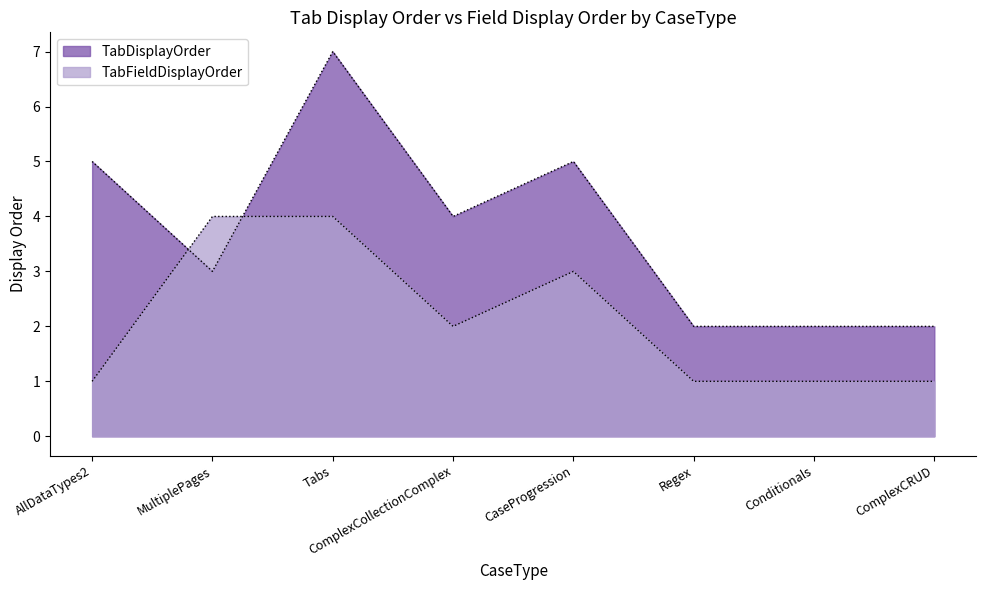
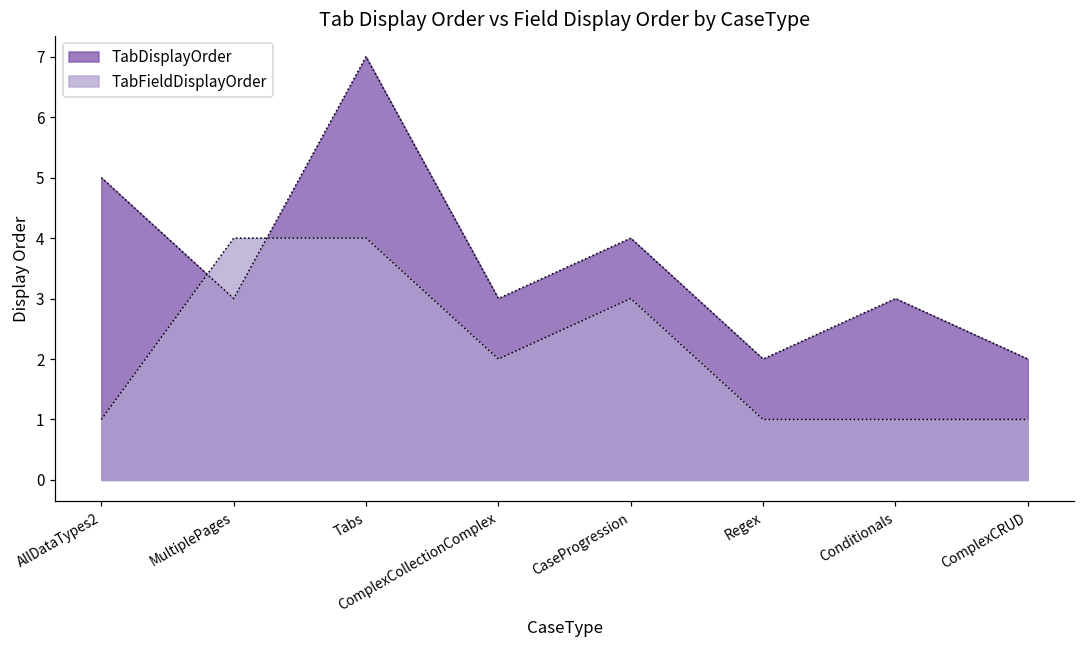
  {
    "TabDisplayOrder": {
      "AllDataTypes2": 5,
      "MultiplePages": 3,
      "Tabs": 7,
-     "ComplexCollectionComplex": 4,
-     "CaseProgression": 5,
+     "ComplexCollectionComplex": 3,
+     "CaseProgression": 4,
      "Regex": 2,
-     "Conditionals": 2,
+     "Conditionals": 3,
      "ComplexCRUD": 2
    },
    "TabFieldDisplayOrder": {
      "AllDataTypes2": 1,
      "MultiplePages": 4,
      "Tabs": 4,
      "ComplexCollectionComplex": 2,
      "CaseProgression": 3,
      "Regex": 1,
      "Conditionals": 1,
      "ComplexCRUD": 1
    }
  }
